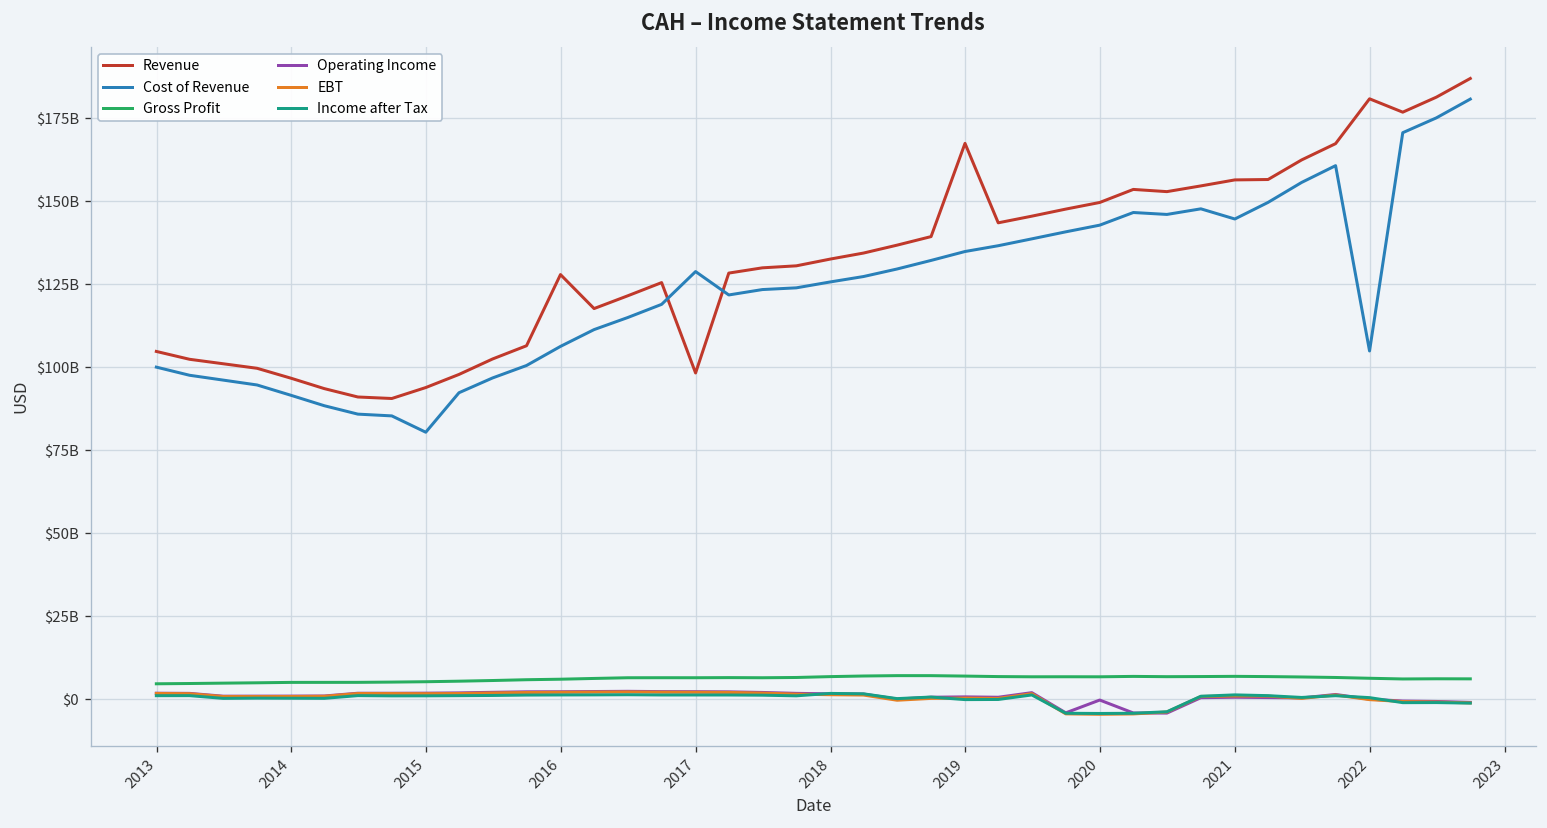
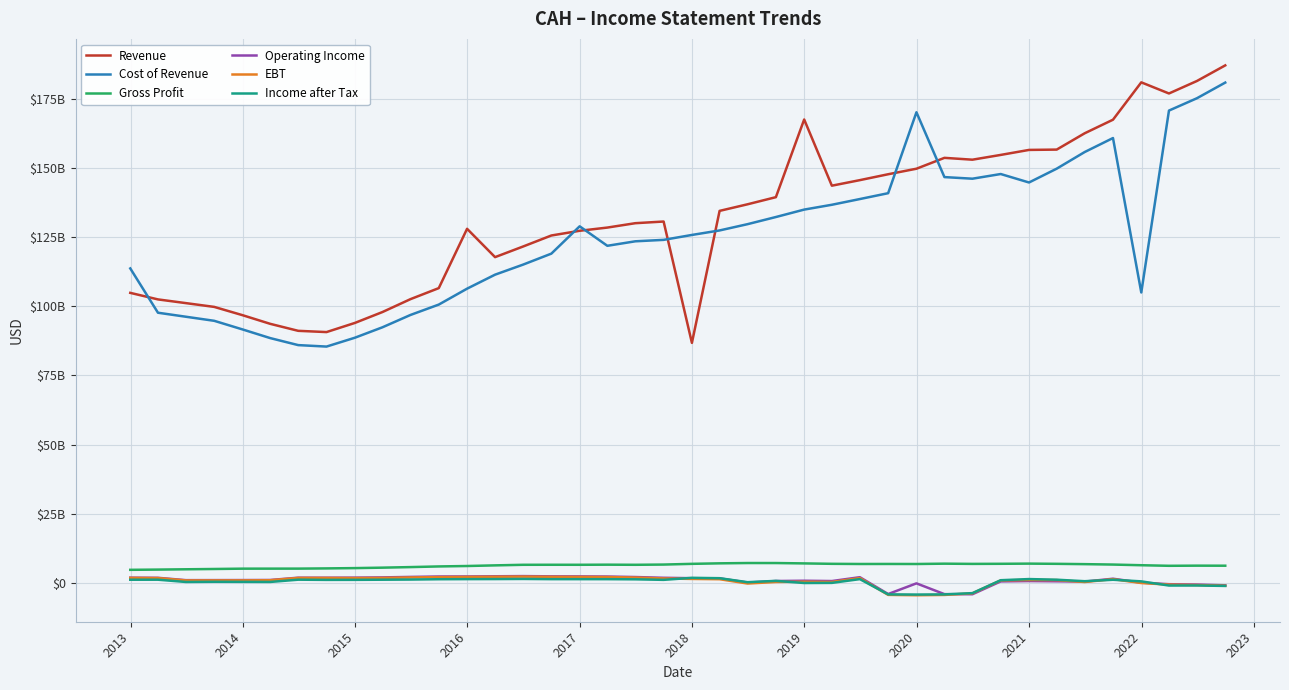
  {
    "Revenue": {
      "2013": "$105000000000",
      "2014": "$97000000000",
      "2015": "$94000000000",
      "2016": "$128000000000",
-     "2017": "$98000000000",
-     "2018": "$133000000000",
+     "2017": "$127000000000",
+     "2018": "$87000000000",
      "2019": "$167000000000",
      "2020": "$150000000000",
      "2021": "$156000000000",
      "2022": "$181000000000"
    },
    "Cost of Revenue": {
-     "2013": "$100000000000",
+     "2013": "$114000000000",
      "2014": "$92000000000",
-     "2015": "$80000000000",
+     "2015": "$89000000000",
      "2016": "$106000000000",
      "2017": "$129000000000",
      "2018": "$126000000000",
      "2019": "$135000000000",
-     "2020": "$143000000000",
+     "2020": "$170000000000",
      "2021": "$145000000000",
      "2022": "$105000000000"
    },
    "Operating Income": {
      "2020": "$0"
    }
  }
